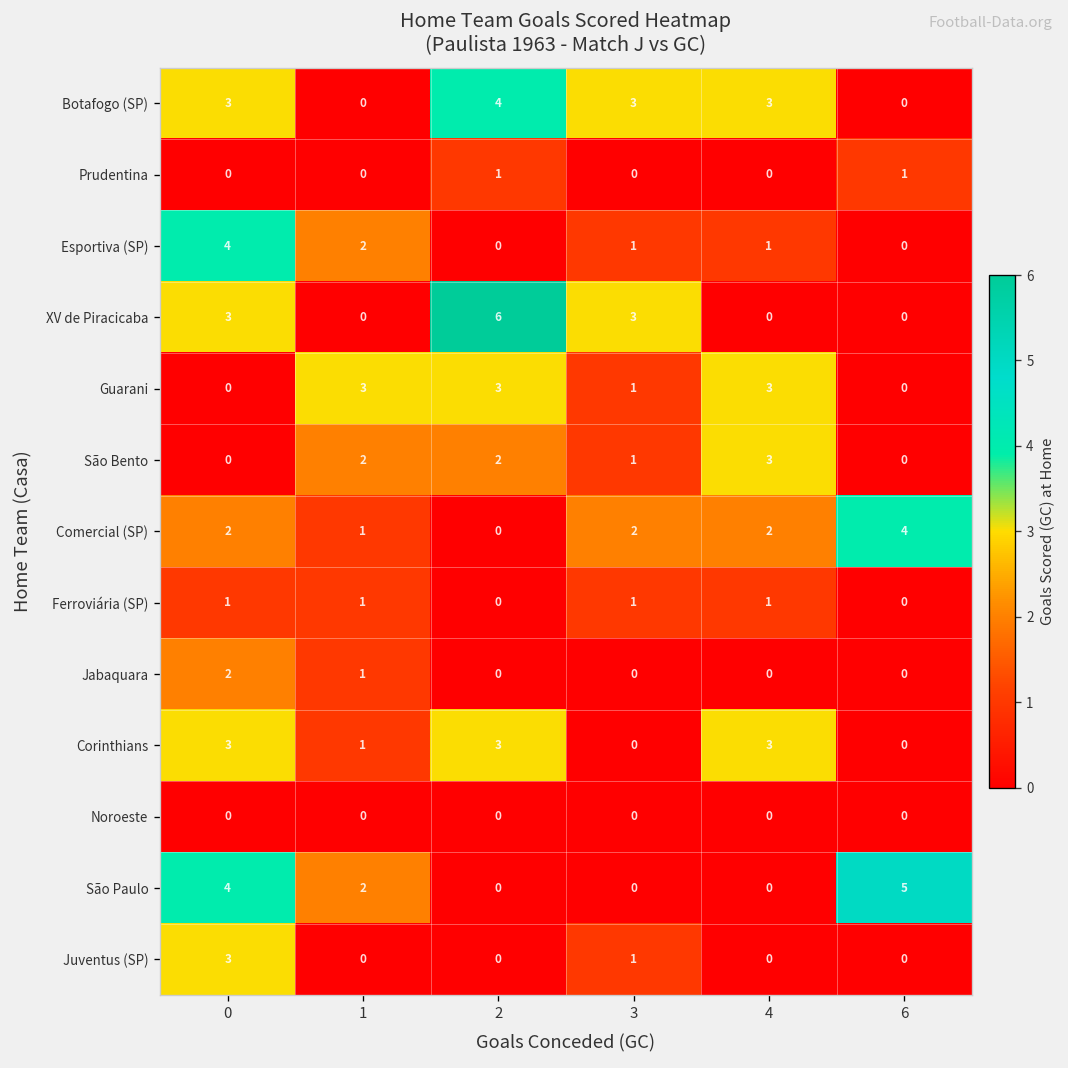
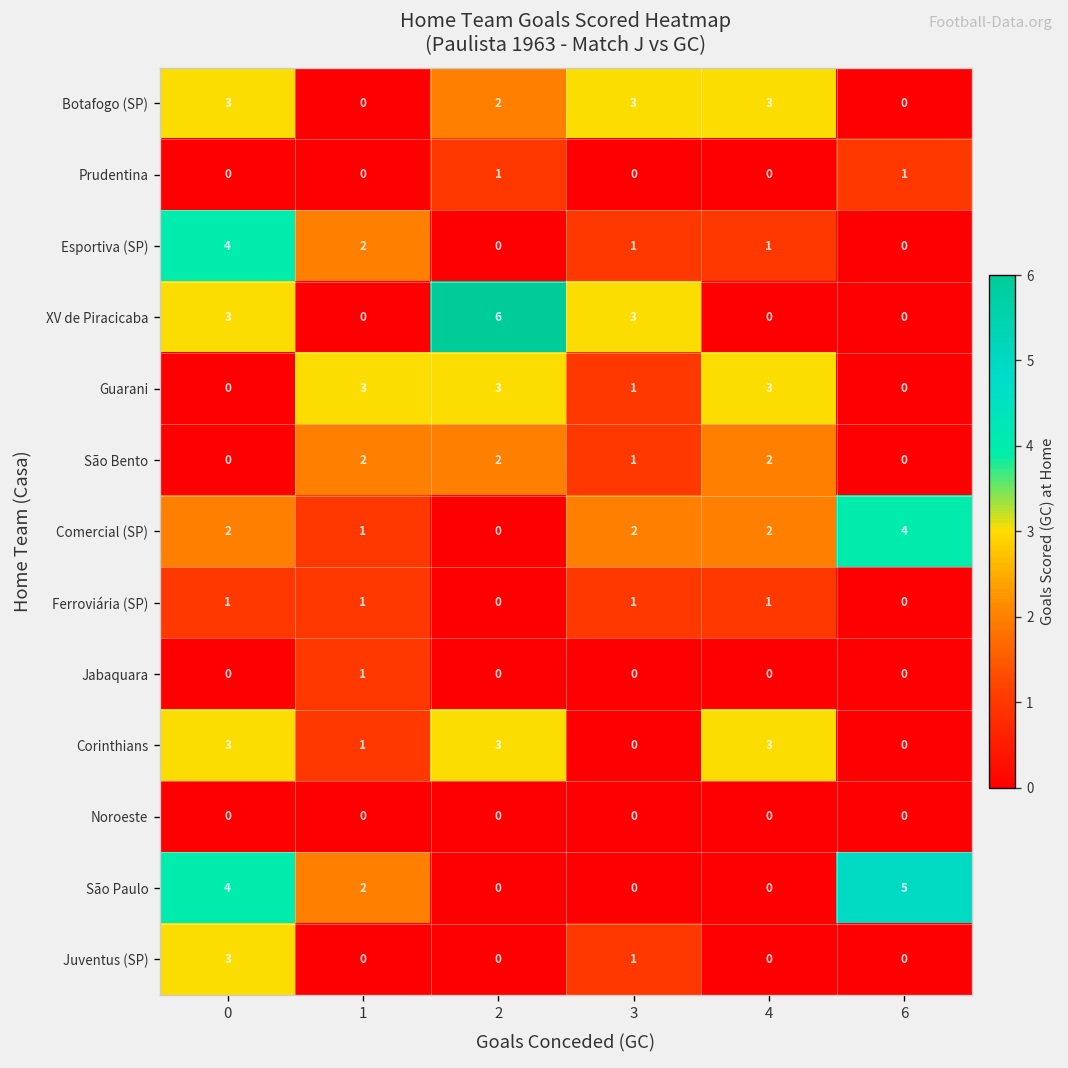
  {
    "Botafogo (SP)": {
      "0": 3,
      "1": 0,
-     "2": 4,
+     "2": 2,
      "3": 3,
      "4": 3,
      "6": 0
    },
    "Prudentina": {
      "0": 0,
      "1": 0,
      "2": 1,
      "3": 0,
      "4": 0,
      "6": 1
    },
    "Esportiva (SP)": {
      "0": 4,
      "1": 2,
      "2": 0,
      "3": 1,
      "4": 1,
      "6": 0
    },
    "XV de Piracicaba": {
      "0": 3,
      "1": 0,
      "2": 6,
      "3": 3,
      "4": 0,
      "6": 0
    },
    "Guarani": {
      "0": 0,
      "1": 3,
      "2": 3,
      "3": 1,
      "4": 3,
      "6": 0
    },
    "São Bento": {
      "0": 0,
      "1": 2,
      "2": 2,
      "3": 1,
-     "4": 3,
+     "4": 2,
      "6": 0
    },
    "Comercial (SP)": {
      "0": 2,
      "1": 1,
      "2": 0,
      "3": 2,
      "4": 2,
      "6": 4
    },
    "Ferroviária (SP)": {
      "0": 1,
      "1": 1,
      "2": 0,
      "3": 1,
      "4": 1,
      "6": 0
    },
    "Jabaquara": {
-     "0": 2,
+     "0": 0,
      "1": 1,
      "2": 0,
      "3": 0,
      "4": 0,
      "6": 0
    },
    "Corinthians": {
      "0": 3,
      "1": 1,
      "2": 3,
      "3": 0,
      "4": 3,
      "6": 0
    },
    "Noroeste": {
      "0": 0,
      "1": 0,
      "2": 0,
      "3": 0,
      "4": 0,
      "6": 0
    },
    "São Paulo": {
      "0": 4,
      "1": 2,
      "2": 0,
      "3": 0,
      "4": 0,
      "6": 5
    },
    "Juventus (SP)": {
      "0": 3,
      "1": 0,
      "2": 0,
      "3": 1,
      "4": 0,
      "6": 0
    }
  }
